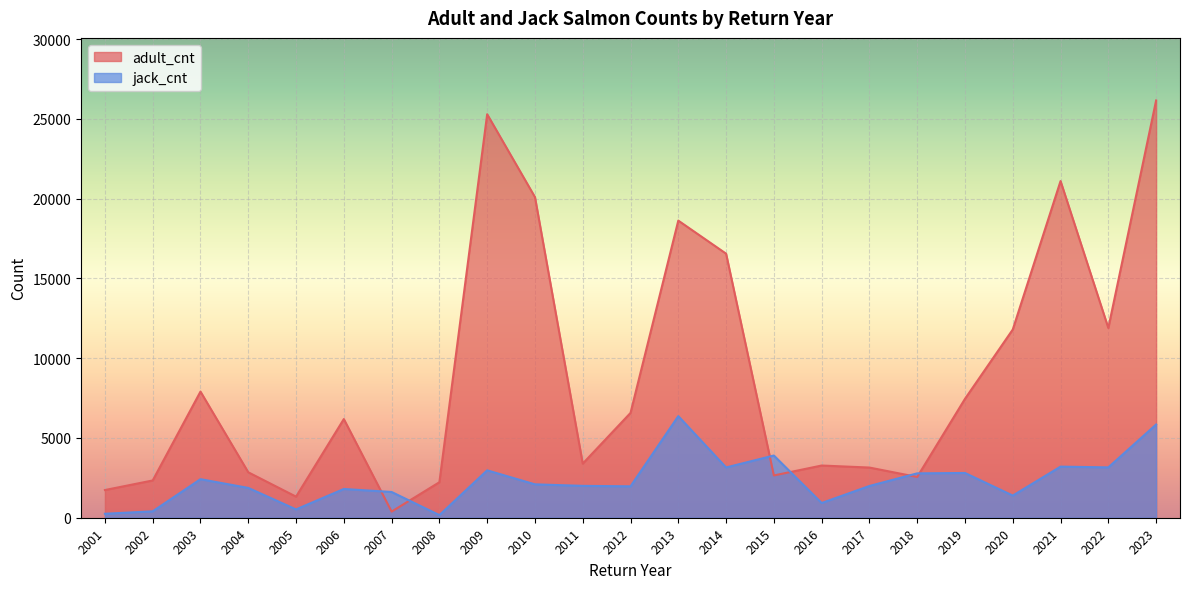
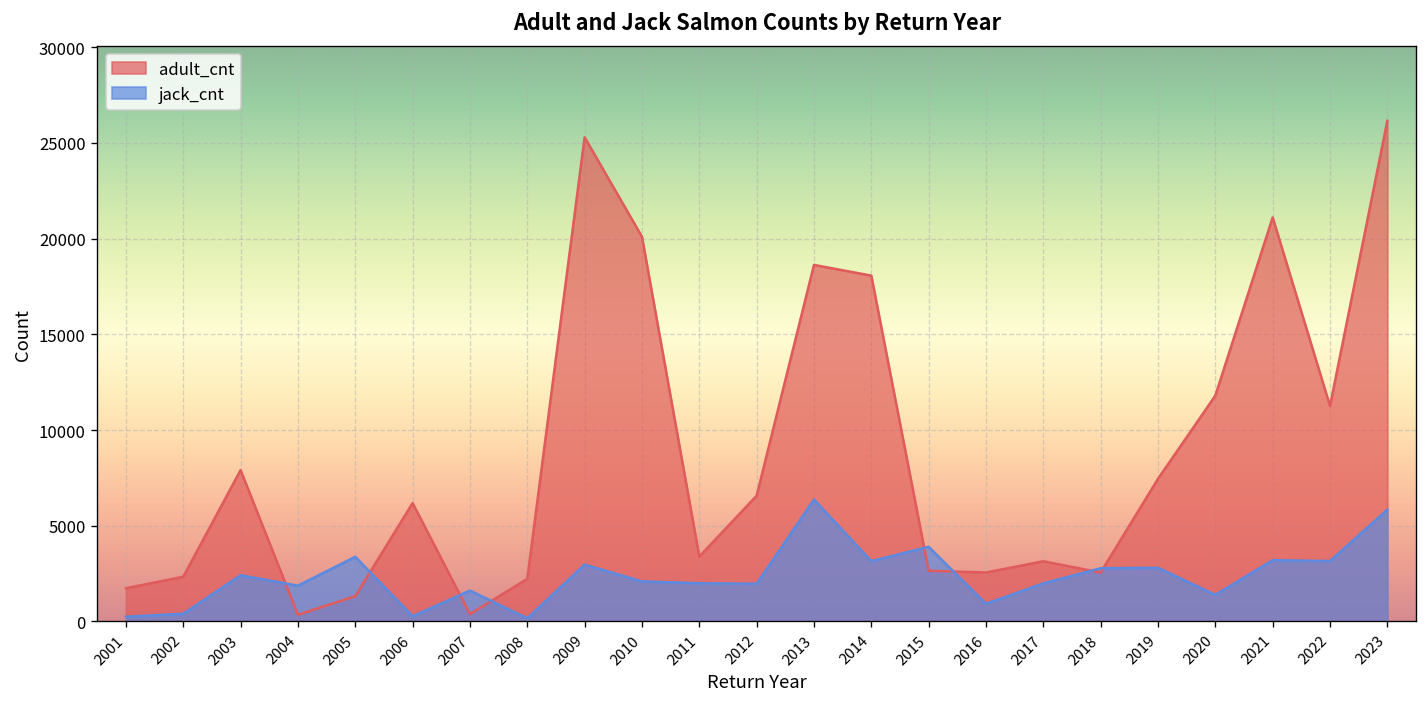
  {
    "adult_cnt": {
      "2001": 1700,
      "2002": 2300,
      "2003": 7900,
-     "2004": 2800,
+     "2004": 400,
      "2005": 1300,
      "2006": 6200,
      "2007": 400,
      "2008": 2200,
      "2009": 25300,
      "2010": 20100,
      "2011": 3400,
      "2012": 6600,
      "2013": 18600,
-     "2014": 16600,
+     "2014": 18100,
      "2015": 2700,
-     "2016": 3300,
+     "2016": 2600,
      "2017": 3100,
      "2018": 2600,
      "2019": 7500,
      "2020": 11800,
      "2021": 21100,
-     "2022": 11900,
+     "2022": 11300,
      "2023": 26200
    },
    "jack_cnt": {
      "2001": 200,
      "2002": 400,
      "2003": 2400,
      "2004": 1900,
-     "2005": 500,
-     "2006": 1800,
+     "2005": 3400,
+     "2006": 300,
      "2007": 1600,
      "2008": 200,
      "2009": 3000,
      "2010": 2100,
      "2011": 2000,
      "2012": 2000,
      "2013": 6400,
      "2014": 3200,
      "2015": 3900,
      "2016": 900,
      "2017": 2000,
      "2018": 2800,
      "2019": 2800,
      "2020": 1400,
      "2021": 3200,
      "2022": 3200,
      "2023": 5800
    }
  }
